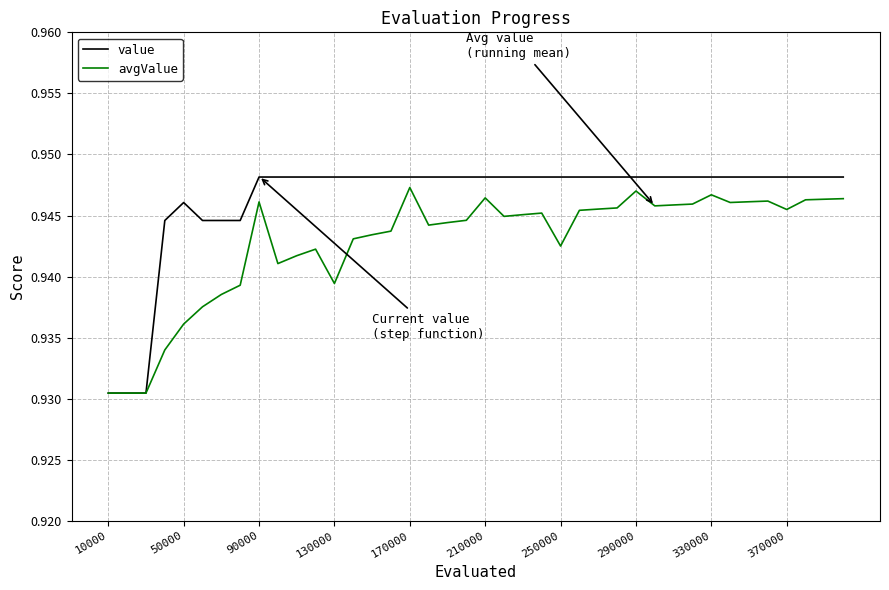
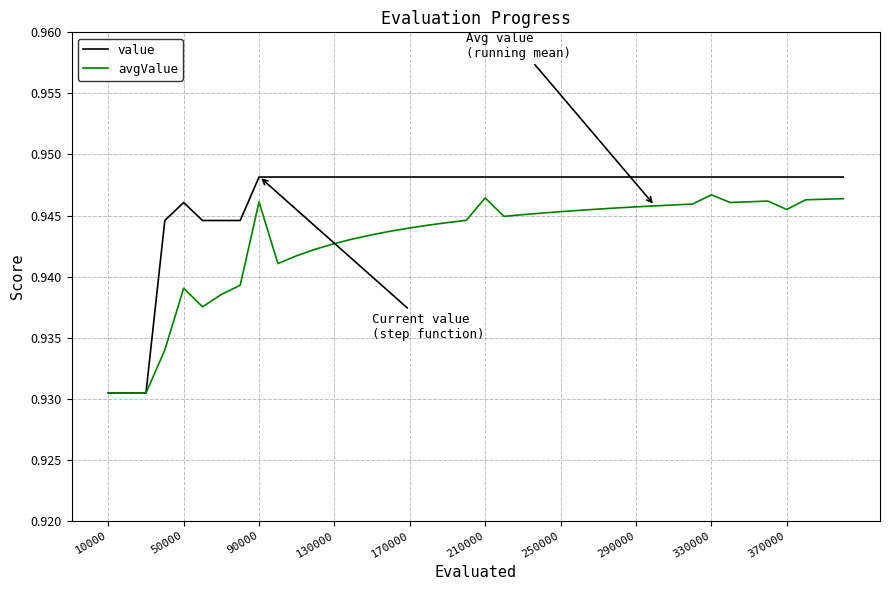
  {
    "value": {
      "50000": 0.9461,
      "90000": 0.9482,
      "130000": 0.9482,
      "170000": 0.9482,
      "210000": 0.9482,
      "250000": 0.9482,
      "290000": 0.9482,
      "330000": 0.9482,
      "370000": 0.9482
    },
    "avgValue": {
-     "50000": 0.9361,
+     "50000": 0.9390,
      "90000": 0.9461,
-     "130000": 0.9394,
-     "170000": 0.9473,
+     "130000": 0.9427,
+     "170000": 0.9440,
      "210000": 0.9464,
-     "250000": 0.9425,
-     "290000": 0.9470,
+     "250000": 0.9453,
+     "290000": 0.9457,
      "330000": 0.9467,
      "370000": 0.9455
    }
  }
